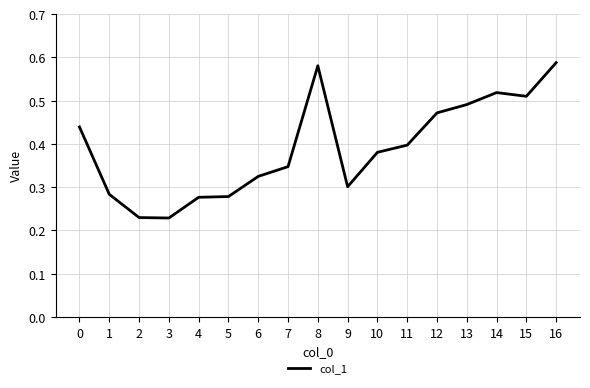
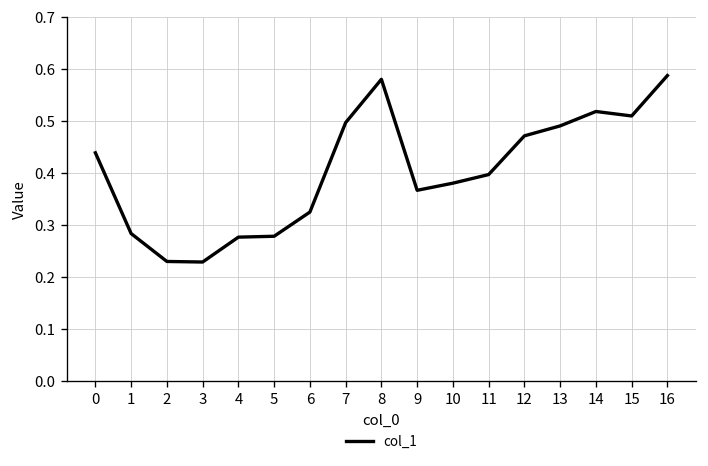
  {
    "0": 0.44,
    "1": 0.28,
    "2": 0.23,
    "3": 0.23,
    "4": 0.28,
    "5": 0.28,
    "6": 0.32,
-   "7": 0.35,
+   "7": 0.50,
    "8": 0.58,
-   "9": 0.30,
+   "9": 0.37,
    "10": 0.38,
    "11": 0.40,
    "12": 0.47,
    "13": 0.49,
    "14": 0.52,
    "15": 0.51,
    "16": 0.59
  }
